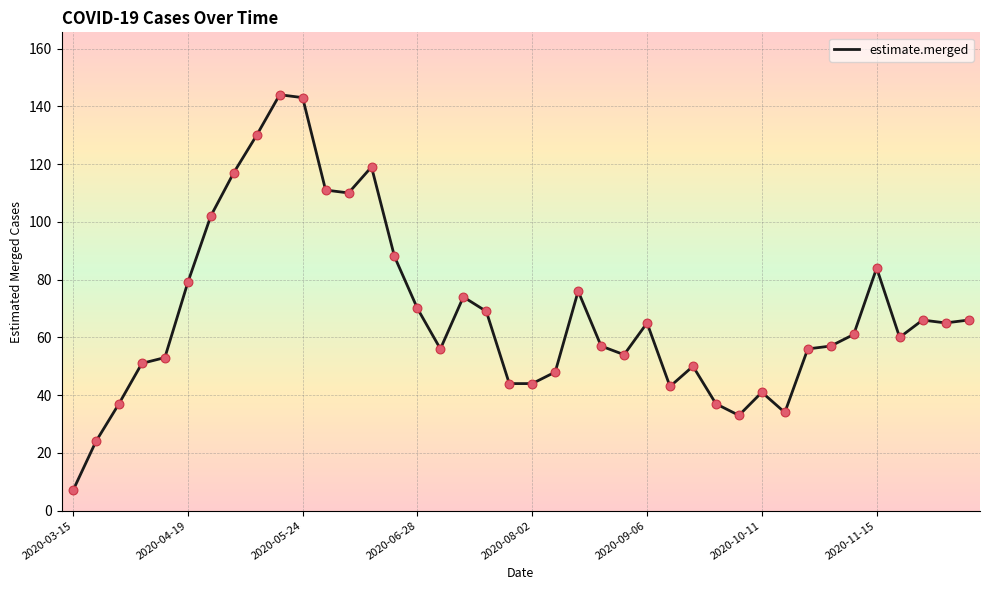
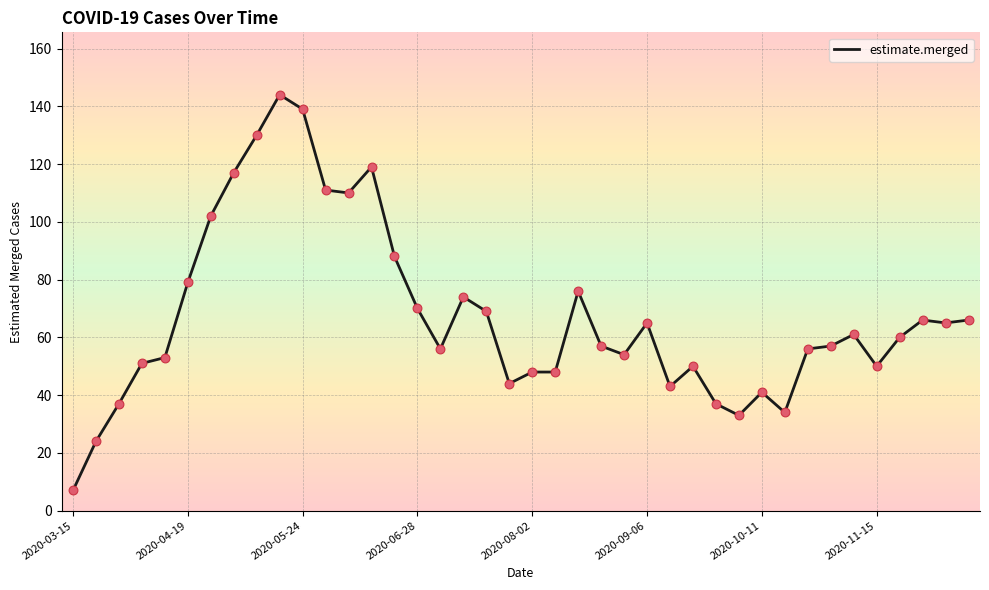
  {
    "2020-03-15": 7,
    "2020-04-19": 79,
-   "2020-05-24": 143,
+   "2020-05-24": 139,
    "2020-06-28": 70,
-   "2020-08-02": 44,
+   "2020-08-02": 48,
    "2020-09-06": 65,
    "2020-10-11": 41,
-   "2020-11-15": 84
+   "2020-11-15": 50
  }
